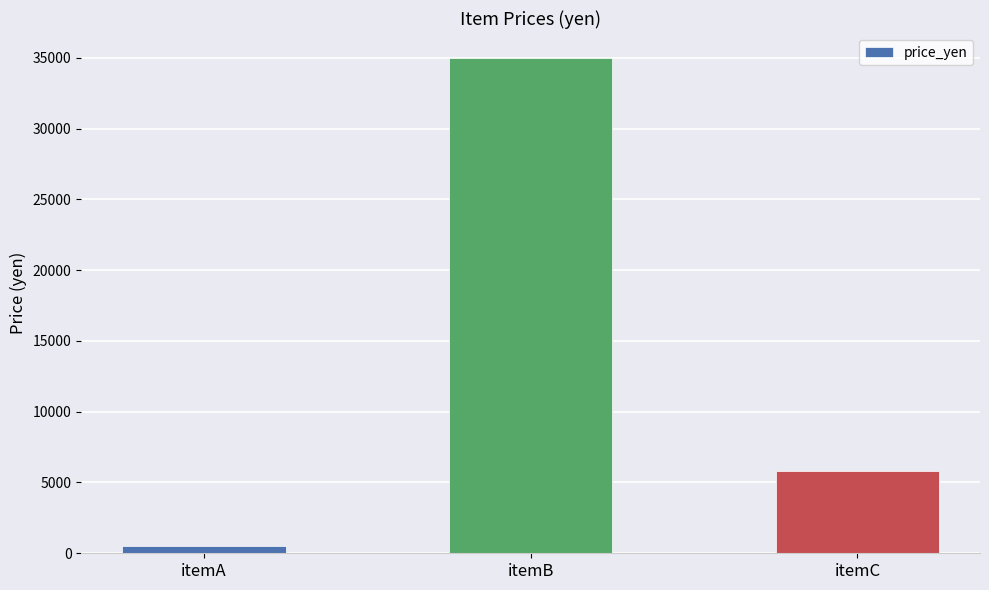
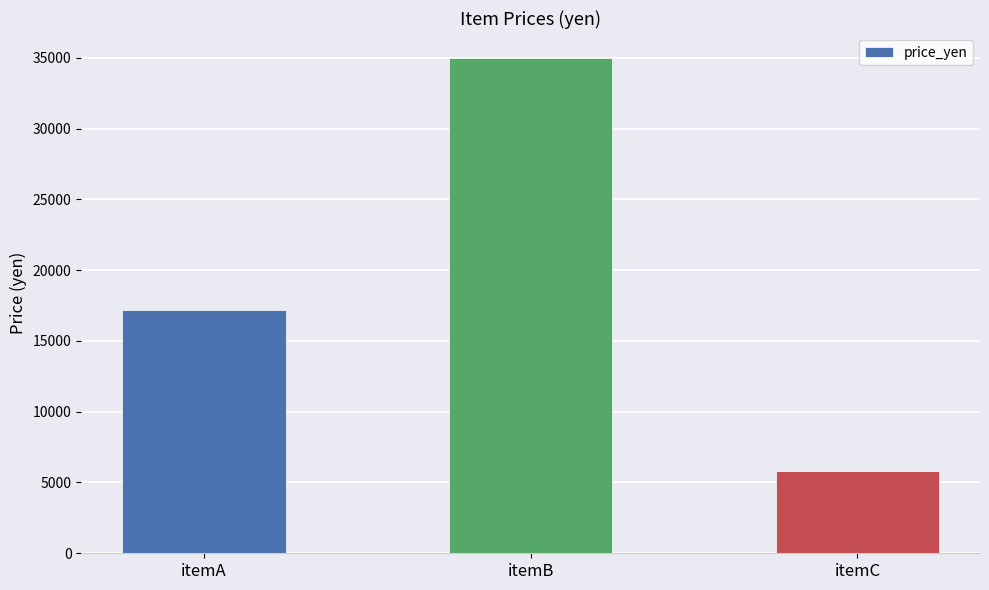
  {
-   "itemA": 500,
+   "itemA": 17200,
    "itemB": 35000,
    "itemC": 5800
  }
